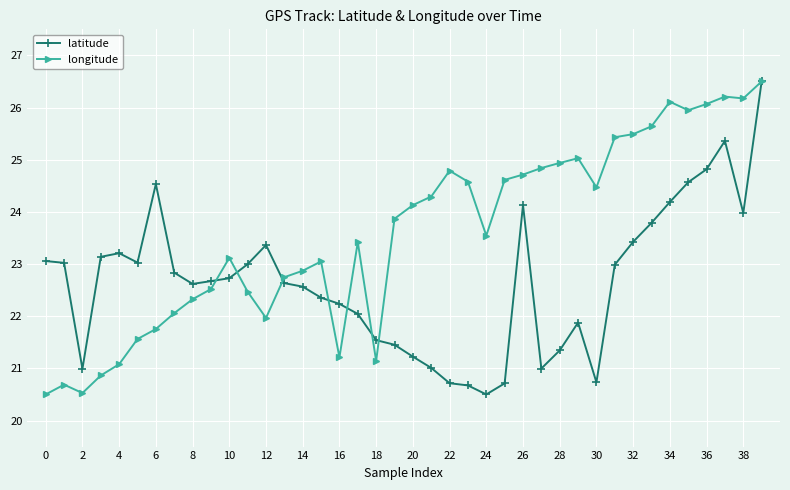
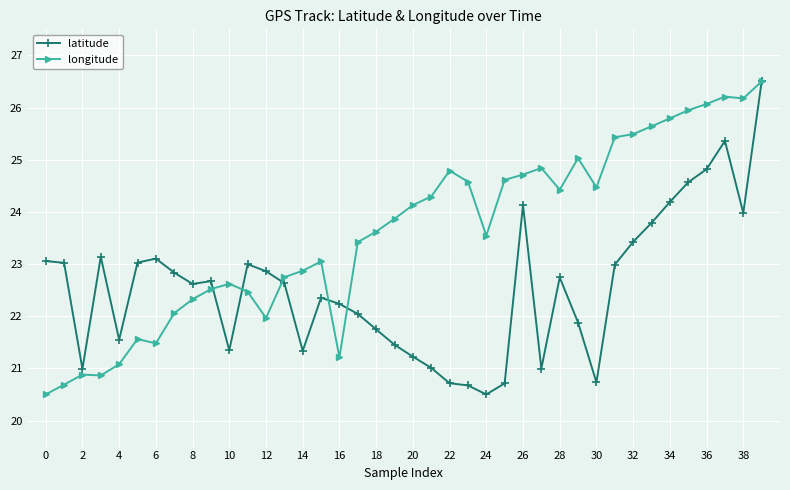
  {
    "latitude": {
      "0": 23.1,
      "2": 21.0,
-     "4": 23.2,
-     "6": 24.5,
+     "4": 21.5,
+     "6": 23.1,
      "8": 22.6,
-     "10": 22.7,
-     "12": 23.4,
-     "14": 22.6,
+     "10": 21.3,
+     "12": 22.9,
+     "14": 21.3,
      "16": 22.2,
-     "18": 21.5,
+     "18": 21.7,
      "20": 21.2,
      "22": 20.7,
      "24": 20.5,
      "26": 24.1,
-     "28": 21.3,
+     "28": 22.7,
      "30": 20.7,
      "32": 23.4,
      "34": 24.2,
      "36": 24.8,
      "38": 24.0
    },
    "longitude": {
      "0": 20.5,
-     "2": 20.5,
+     "2": 20.9,
      "4": 21.1,
-     "6": 21.8,
+     "6": 21.5,
      "8": 22.3,
-     "10": 23.1,
+     "10": 22.6,
      "12": 22.0,
      "14": 22.9,
      "16": 21.2,
-     "18": 21.1,
+     "18": 23.6,
      "20": 24.1,
      "22": 24.8,
      "24": 23.5,
      "26": 24.7,
-     "28": 24.9,
+     "28": 24.4,
      "30": 24.5,
      "32": 25.5,
-     "34": 26.1,
+     "34": 25.8,
      "36": 26.1,
      "38": 26.2
    }
  }
